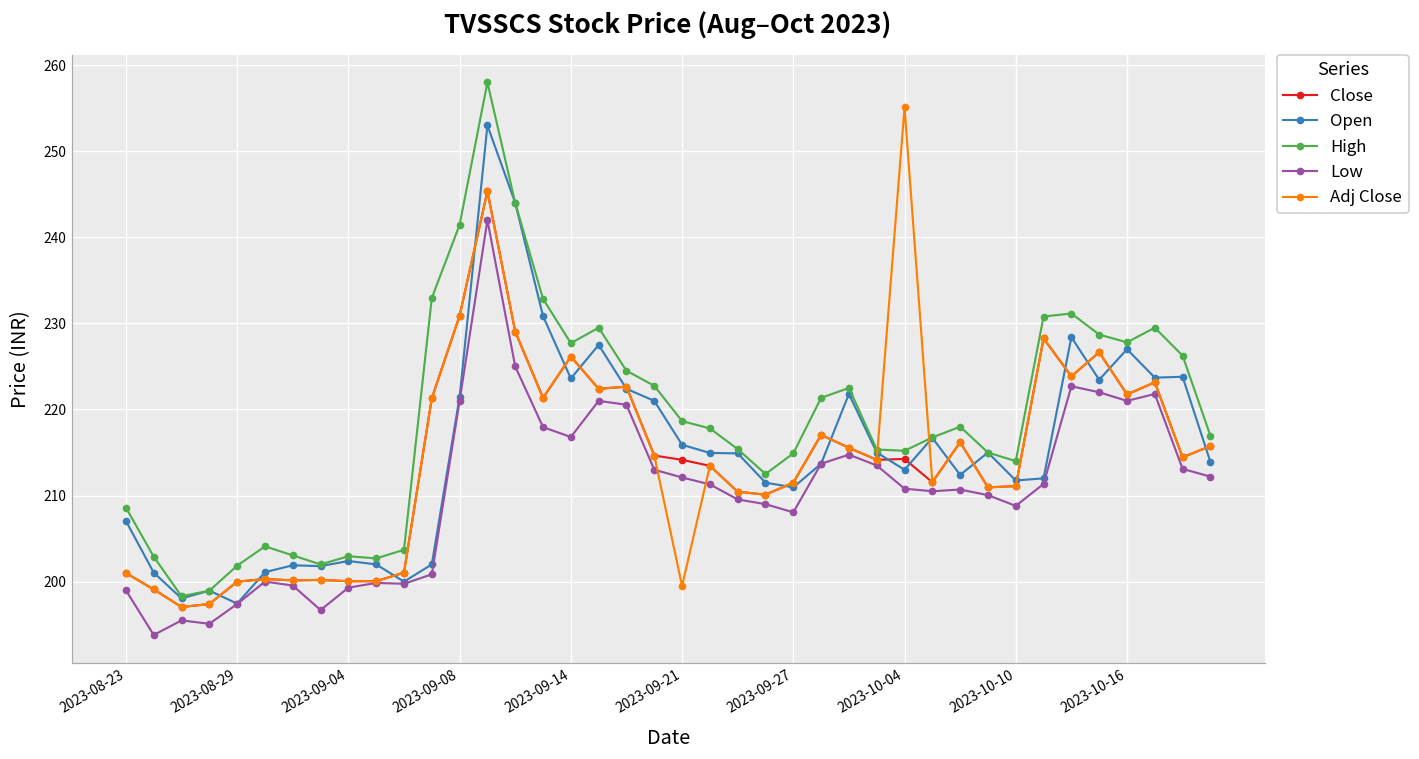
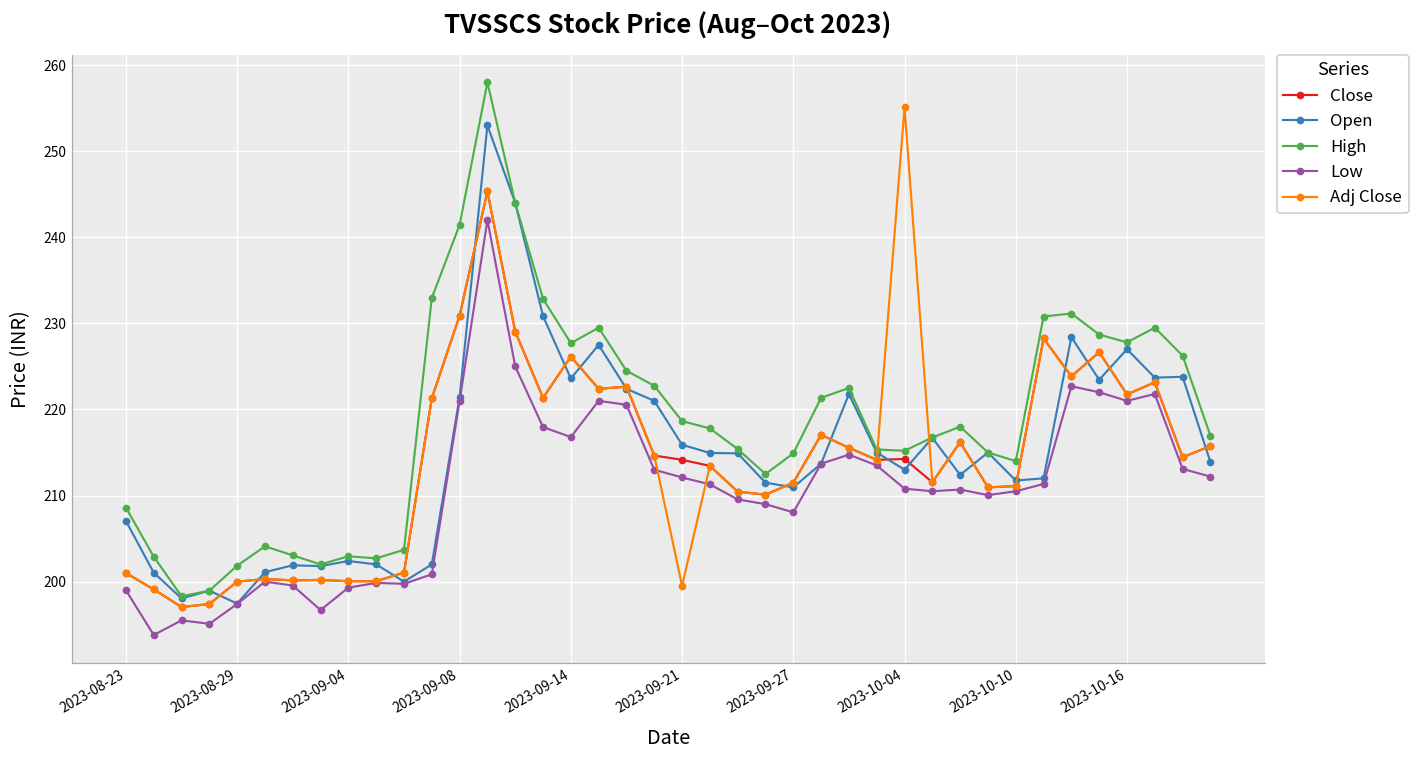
  {
    "Close": {
      "2023-09-21": 214,
      "2023-10-04": 214
    },
    "Open": {
      "2023-08-23": 207,
      "2023-09-04": 202,
      "2023-09-08": 221,
      "2023-09-14": 224,
      "2023-09-21": 216,
      "2023-09-27": 211,
      "2023-10-04": 213,
      "2023-10-10": 212,
      "2023-10-16": 227
    },
    "High": {
      "2023-08-23": 209,
      "2023-08-29": 202,
      "2023-09-04": 203,
      "2023-09-08": 241,
      "2023-09-14": 228,
      "2023-09-21": 219,
      "2023-09-27": 215,
      "2023-10-04": 215,
      "2023-10-10": 214,
      "2023-10-16": 228
    },
    "Low": {
      "2023-08-23": 199,
      "2023-09-04": 199,
      "2023-09-08": 221,
      "2023-09-14": 217,
      "2023-09-21": 212,
      "2023-09-27": 208,
      "2023-10-04": 211,
-     "2023-10-10": 209,
+     "2023-10-10": 211,
      "2023-10-16": 221
    },
    "Adj Close": {
      "2023-09-21": 200,
      "2023-10-04": 255
    }
  }
